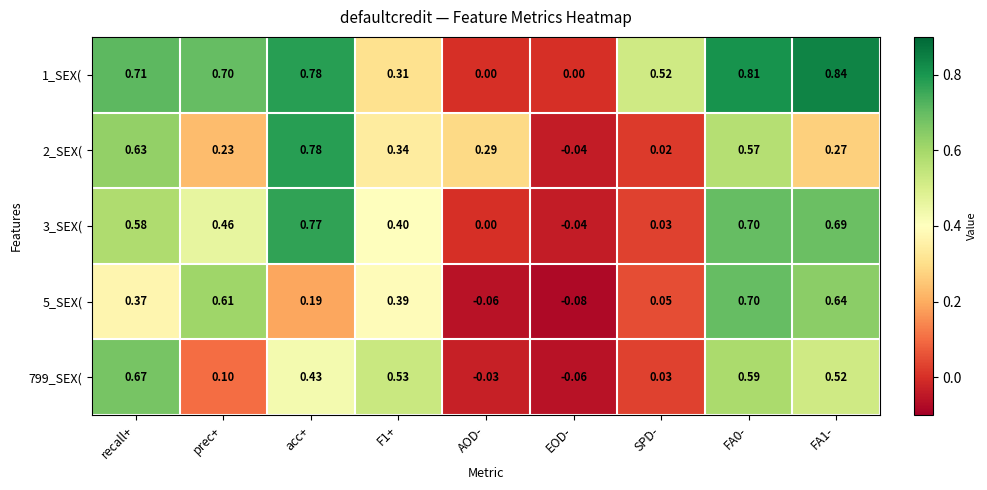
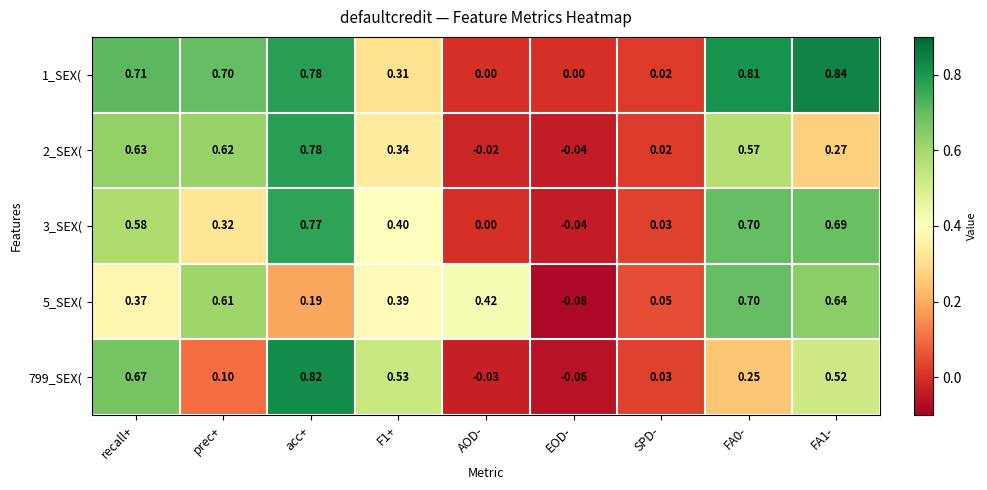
  {
    "1_SEX(": {
      "recall+": 0.71,
      "prec+": 0.70,
      "acc+": 0.78,
      "F1+": 0.31,
      "AOD-": 0.00,
      "EOD-": 0.00,
-     "SPD-": 0.52,
+     "SPD-": 0.02,
      "FA0-": 0.81,
      "FA1-": 0.84
    },
    "2_SEX(": {
      "recall+": 0.63,
-     "prec+": 0.23,
+     "prec+": 0.62,
      "acc+": 0.78,
      "F1+": 0.34,
-     "AOD-": 0.29,
+     "AOD-": -0.02,
      "EOD-": -0.04,
      "SPD-": 0.02,
      "FA0-": 0.57,
      "FA1-": 0.27
    },
    "3_SEX(": {
      "recall+": 0.58,
-     "prec+": 0.46,
+     "prec+": 0.32,
      "acc+": 0.77,
      "F1+": 0.40,
      "AOD-": 0.00,
      "EOD-": -0.04,
      "SPD-": 0.03,
      "FA0-": 0.70,
      "FA1-": 0.69
    },
    "5_SEX(": {
      "recall+": 0.37,
      "prec+": 0.61,
      "acc+": 0.19,
      "F1+": 0.39,
-     "AOD-": -0.06,
+     "AOD-": 0.42,
      "EOD-": -0.08,
      "SPD-": 0.05,
      "FA0-": 0.70,
      "FA1-": 0.64
    },
    "799_SEX(": {
      "recall+": 0.67,
      "prec+": 0.10,
-     "acc+": 0.43,
+     "acc+": 0.82,
      "F1+": 0.53,
      "AOD-": -0.03,
      "EOD-": -0.06,
      "SPD-": 0.03,
-     "FA0-": 0.59,
+     "FA0-": 0.25,
      "FA1-": 0.52
    }
  }
